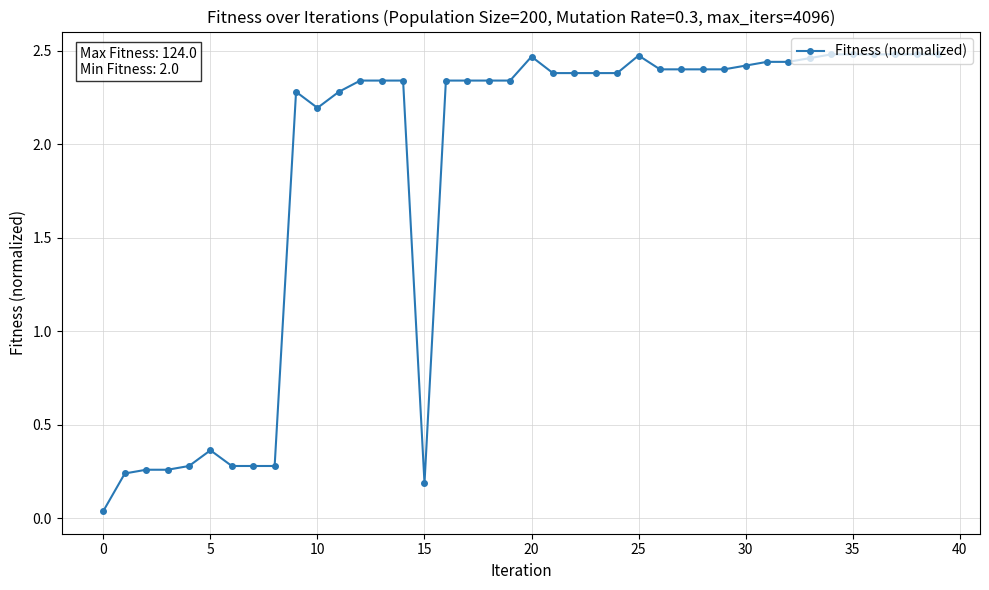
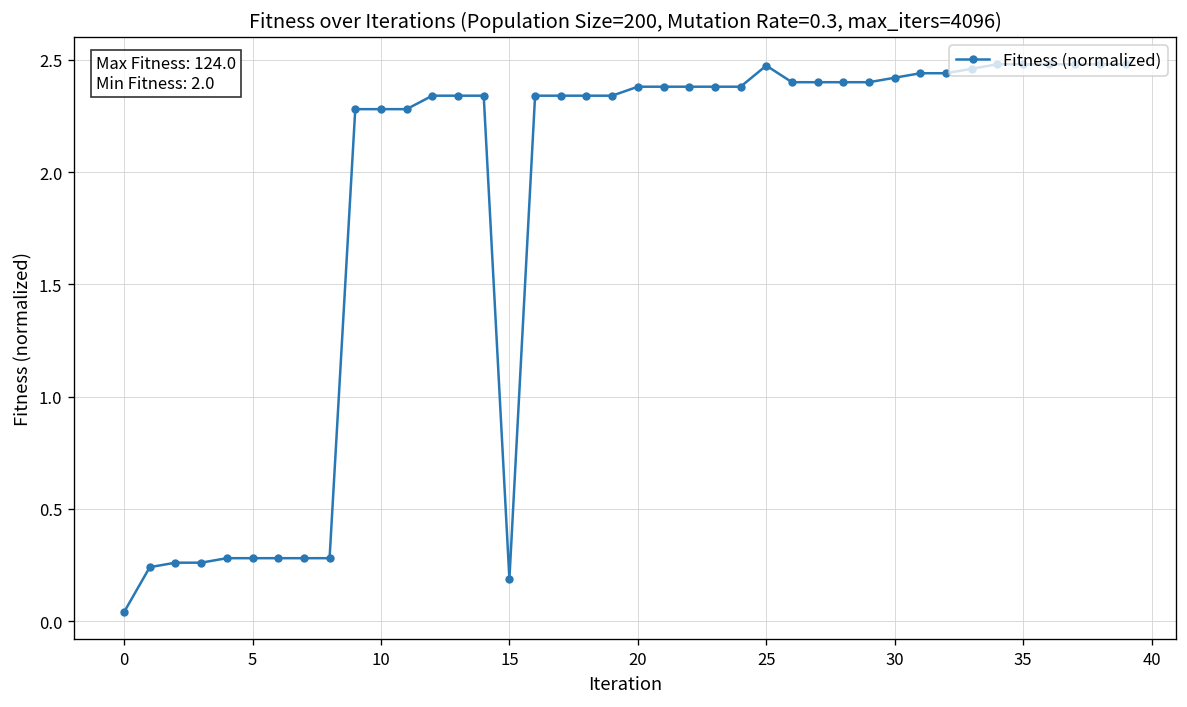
  {
    "0": 0.04,
-   "5": 0.36,
-   "10": 2.19,
+   "5": 0.28,
+   "10": 2.28,
    "15": 0.19,
-   "20": 2.47,
+   "20": 2.38,
    "25": 2.47,
    "30": 2.42
  }
